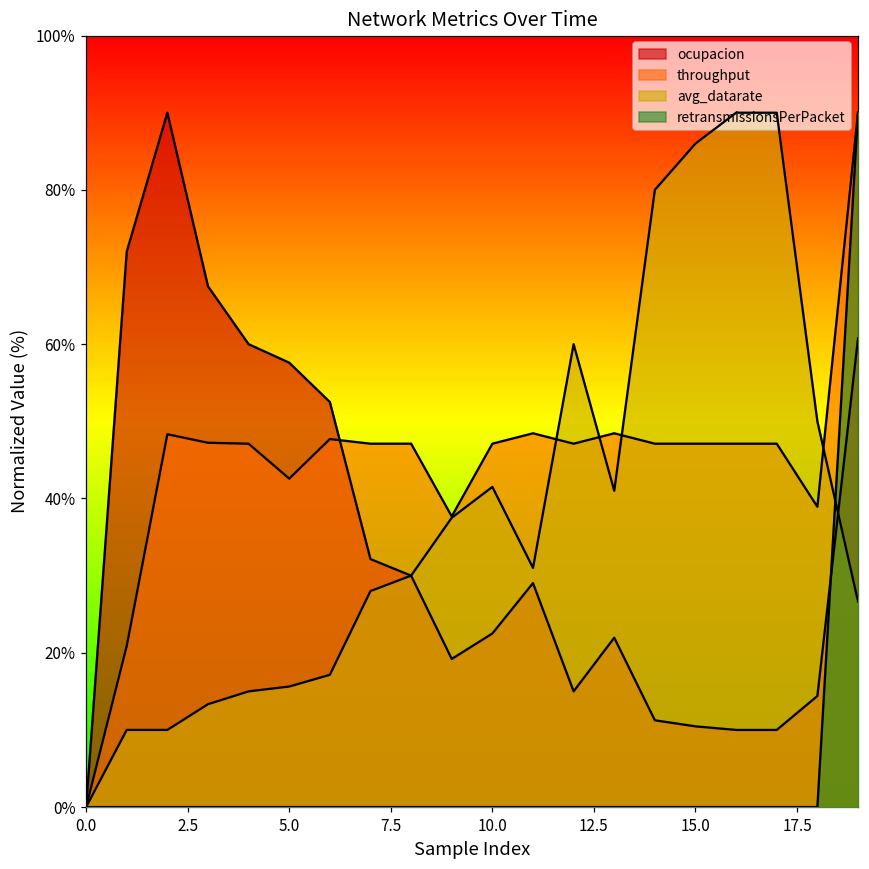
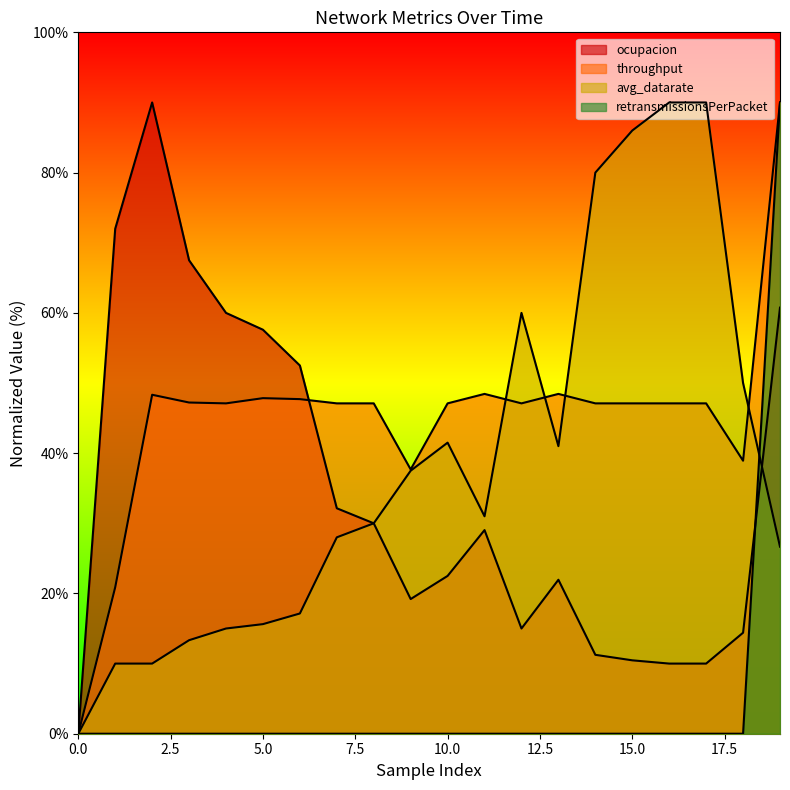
  {
    "ocupacion": {
      "5.0": "58%",
      "10.0": "22%",
      "15.0": "10%"
    },
    "throughput": {
-     "5.0": "43%",
+     "5.0": "48%",
      "10.0": "47%",
      "15.0": "47%"
    },
    "avg_datarate": {
      "5.0": "16%",
      "10.0": "42%",
      "15.0": "86%"
    },
    "retransmissionsPerPacket": {
      "5.0": "0%",
      "10.0": "0%",
      "15.0": "0%"
    }
  }
